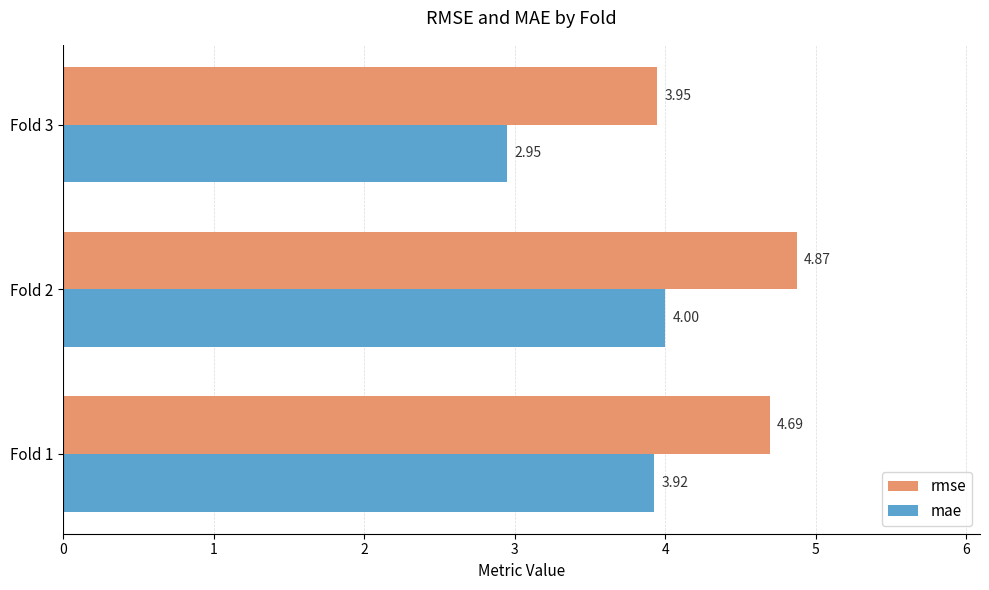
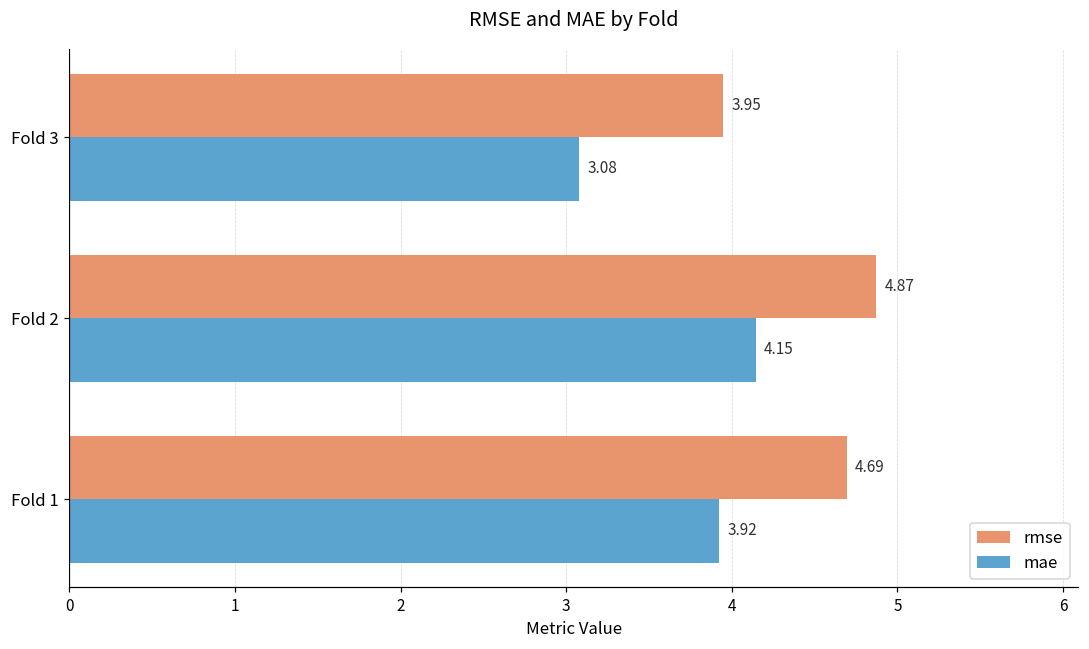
  {
    "rmse": {
      "Fold 3": 3.95,
      "Fold 2": 4.87,
      "Fold 1": 4.69
    },
    "mae": {
-     "Fold 3": 2.95,
-     "Fold 2": 4.00,
+     "Fold 3": 3.08,
+     "Fold 2": 4.15,
      "Fold 1": 3.92
    }
  }
